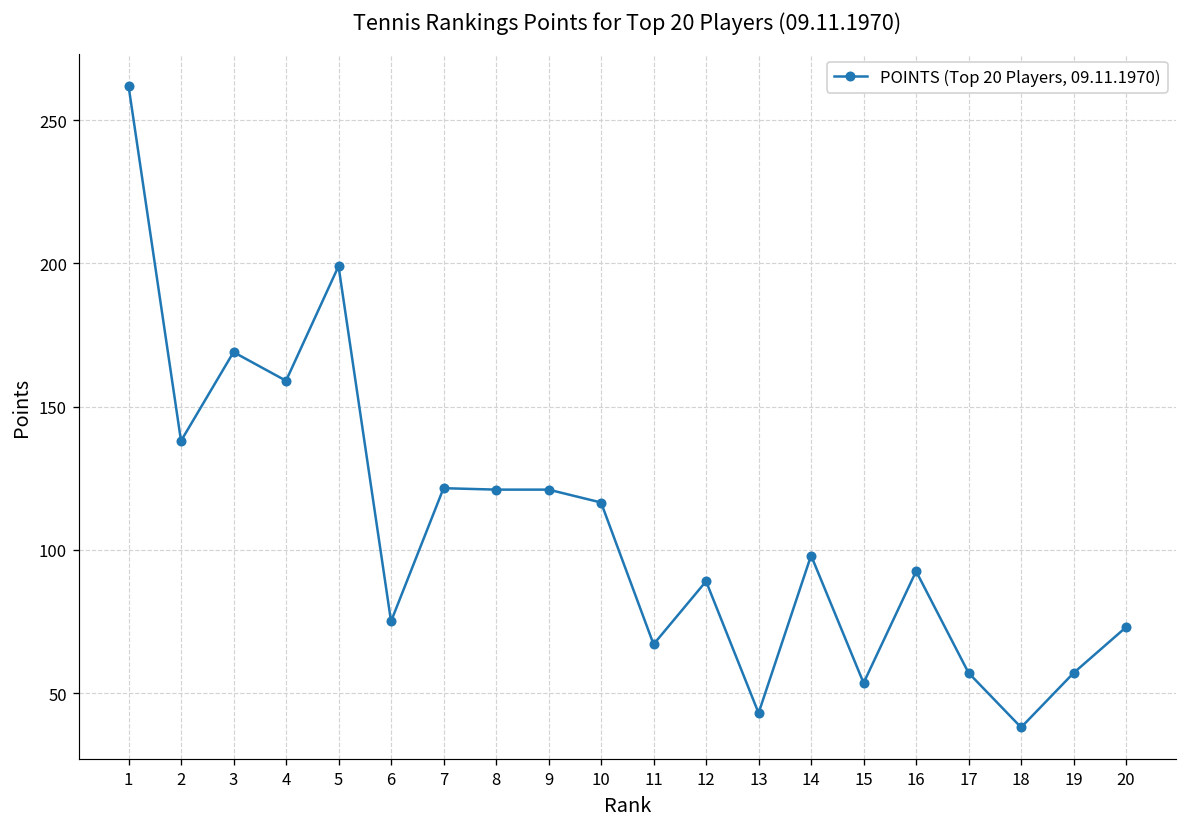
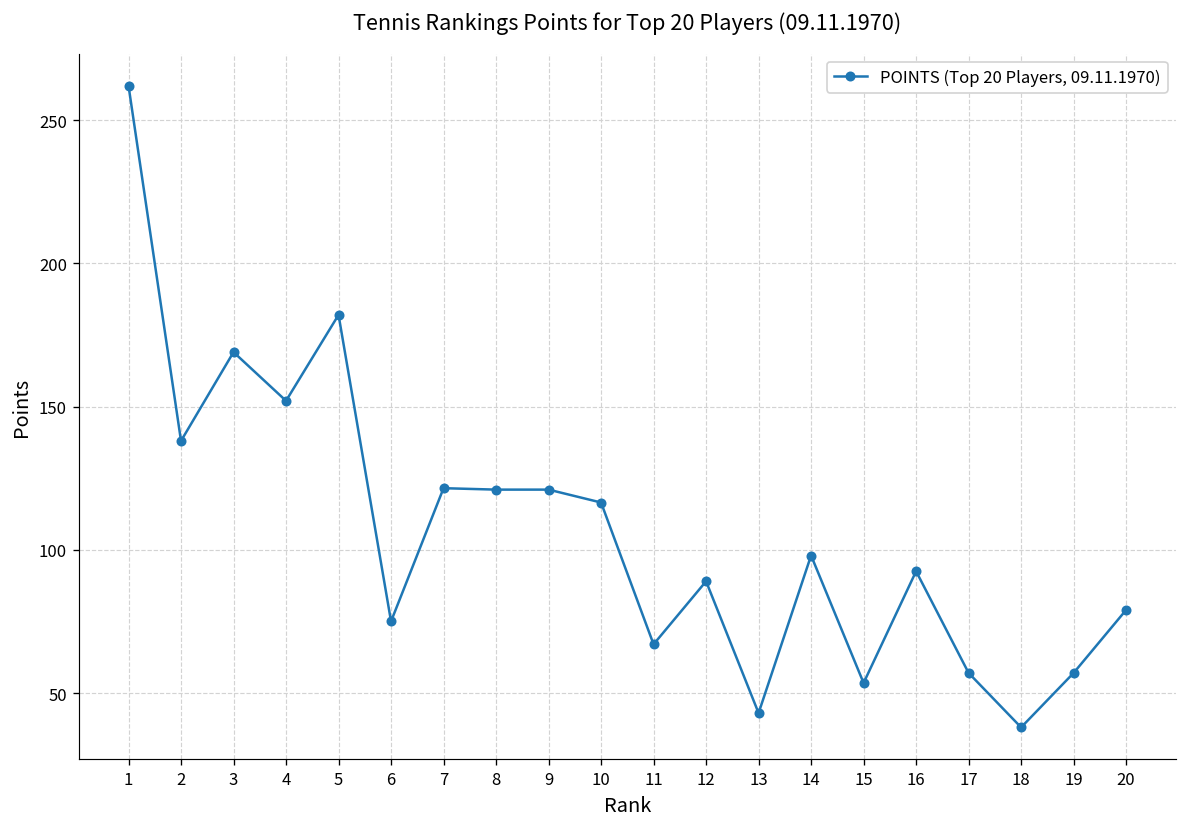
  {
    "1": 262,
    "2": 138,
    "3": 169,
-   "4": 159,
-   "5": 199,
+   "4": 152,
+   "5": 182,
    "6": 75,
    "7": 122,
    "8": 121,
    "9": 121,
    "10": 117,
    "11": 67,
    "12": 89,
    "13": 43,
    "14": 98,
    "15": 54,
    "16": 93,
    "17": 57,
    "18": 38,
    "19": 57,
-   "20": 73
+   "20": 79
  }
